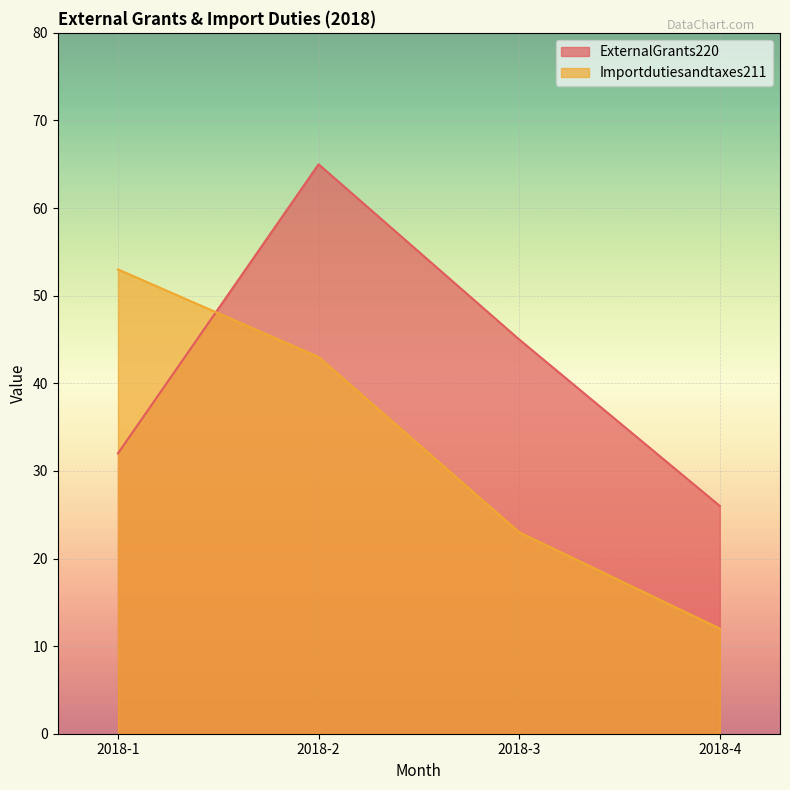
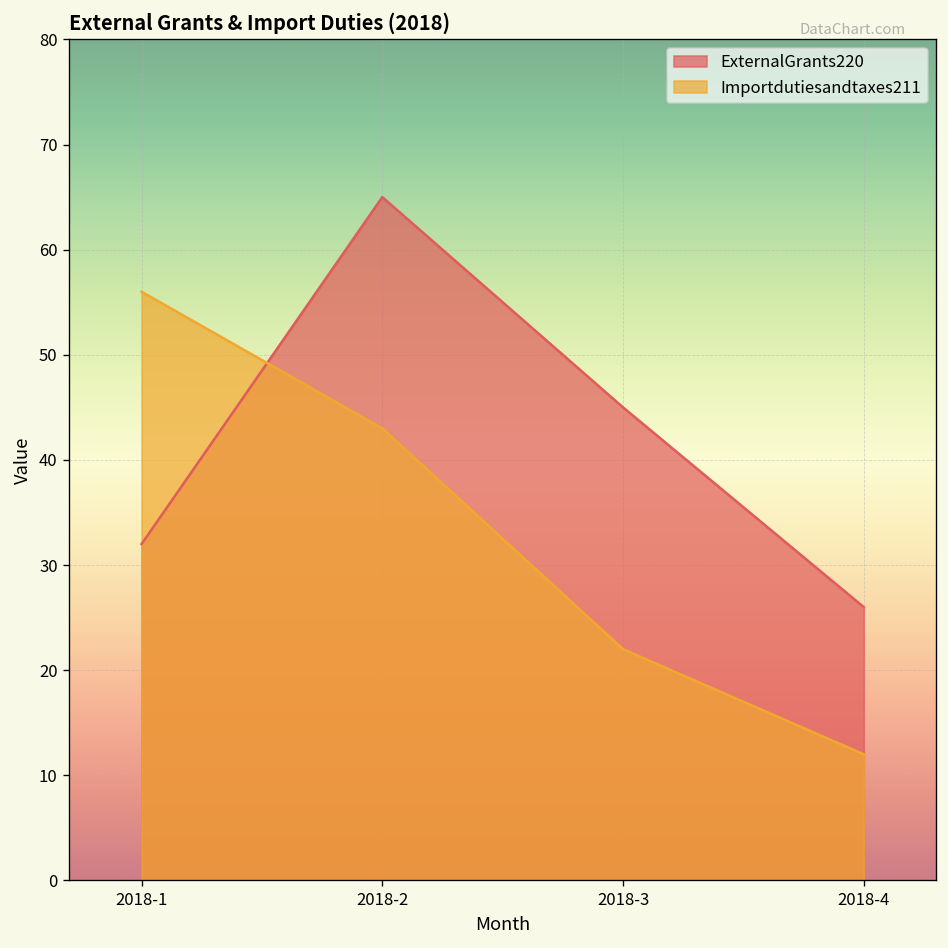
  {
    "ExternalGrants220": {
      "2018-1": 32,
      "2018-2": 65,
      "2018-3": 45,
      "2018-4": 26
    },
    "Importdutiesandtaxes211": {
-     "2018-1": 53,
+     "2018-1": 56,
      "2018-2": 43,
-     "2018-3": 23,
+     "2018-3": 22,
      "2018-4": 12
    }
  }
